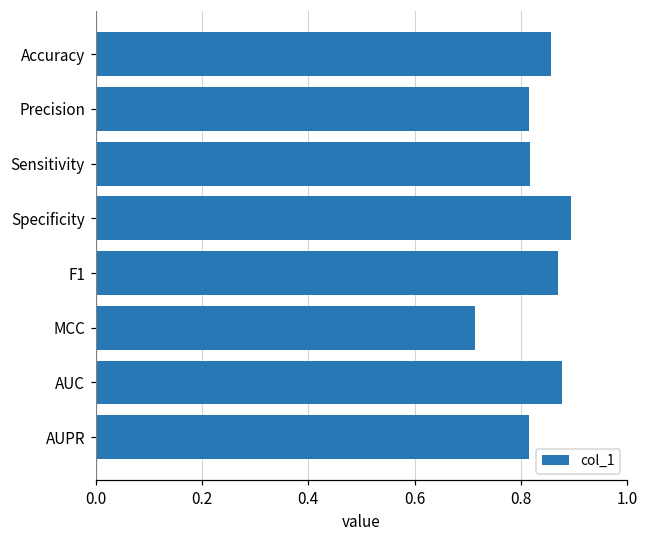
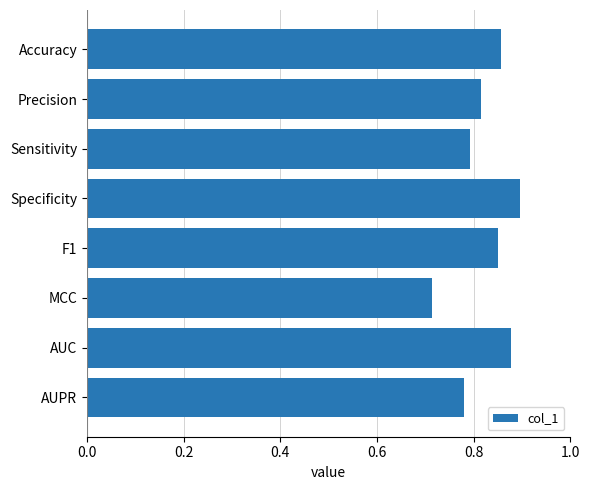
  {
    "Accuracy": 0.86,
    "Precision": 0.81,
-   "Sensitivity": 0.82,
+   "Sensitivity": 0.79,
    "Specificity": 0.89,
-   "F1": 0.87,
+   "F1": 0.85,
    "MCC": 0.71,
    "AUC": 0.88,
-   "AUPR": 0.82
+   "AUPR": 0.78
  }
